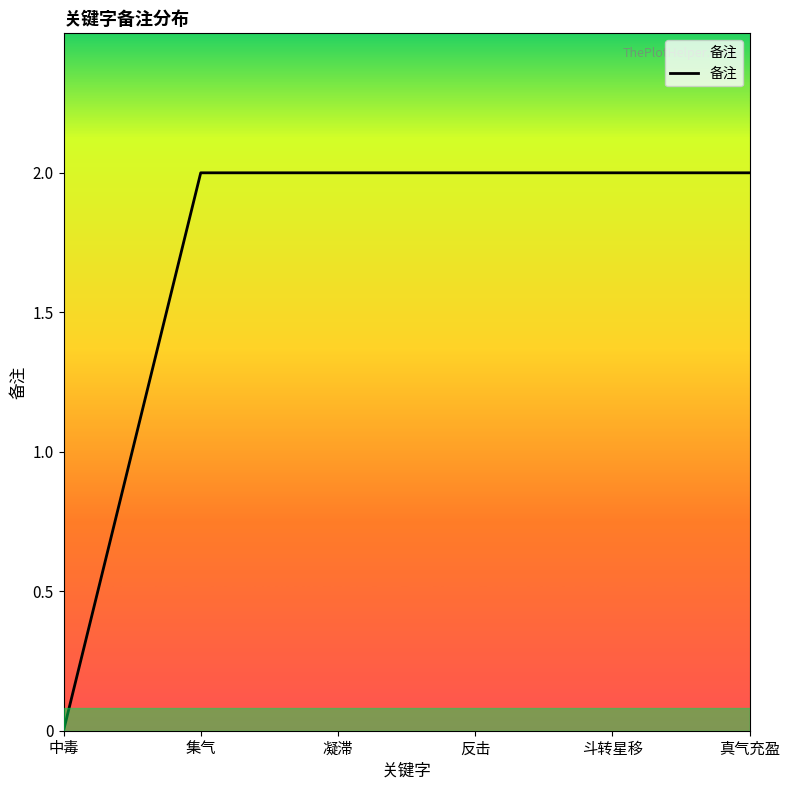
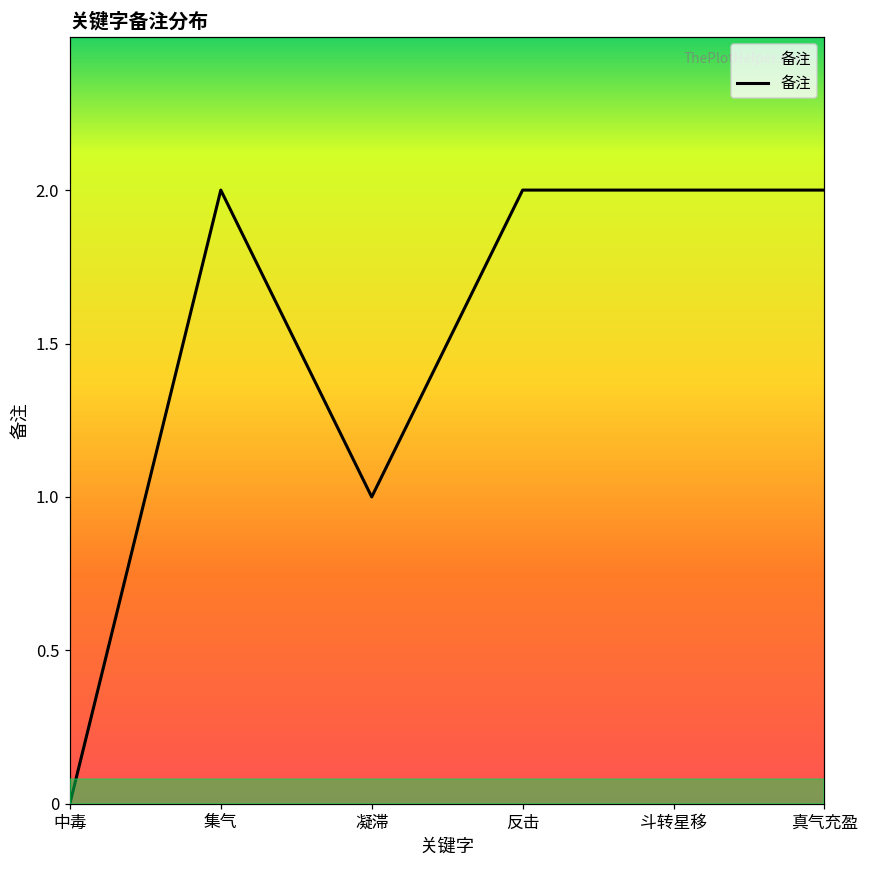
  {
    "集气": 2,
-   "凝滞": 2,
+   "凝滞": 1,
    "反击": 2,
    "斗转星移": 2,
    "真气充盈": 2
  }
